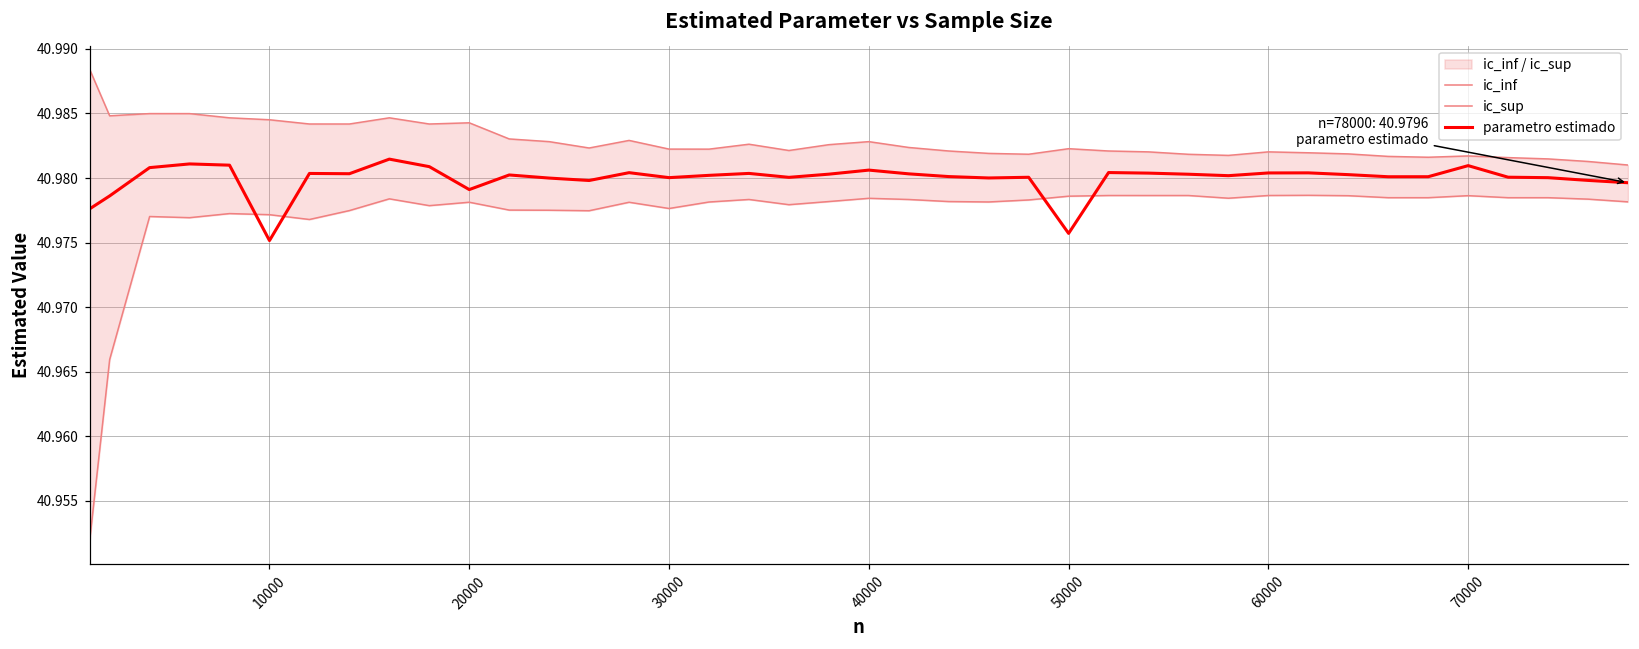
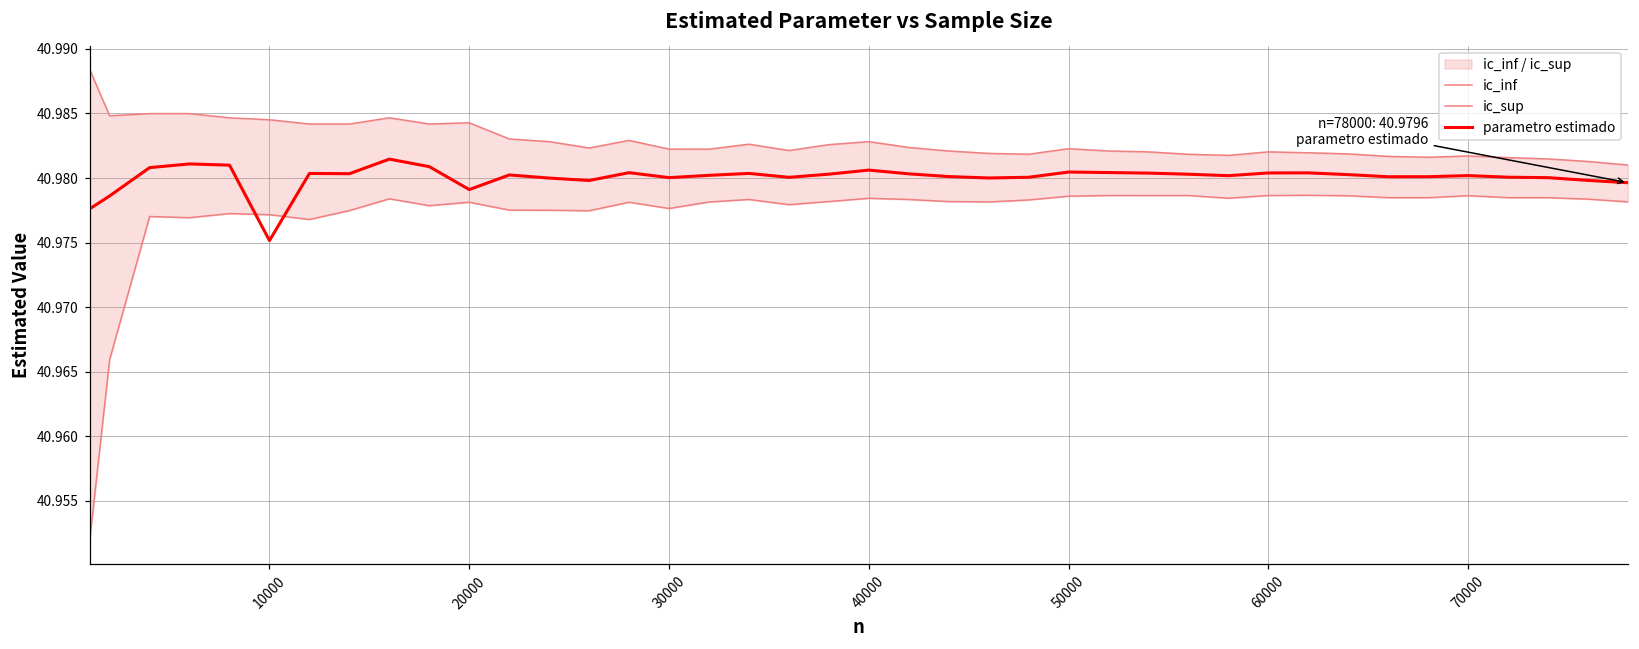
  {
    "parametro estimado": {
      "10000": 40.9752,
      "20000": 40.9791,
      "30000": 40.9800,
      "40000": 40.9806,
-     "50000": 40.9757,
+     "50000": 40.9805,
      "60000": 40.9804,
-     "70000": 40.9810
+     "70000": 40.9802
    }
  }
